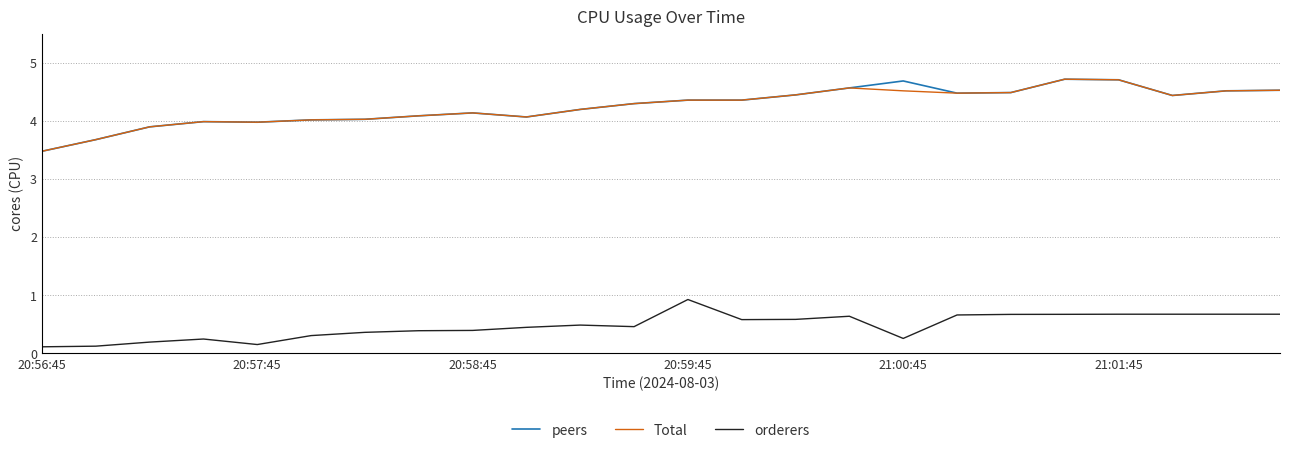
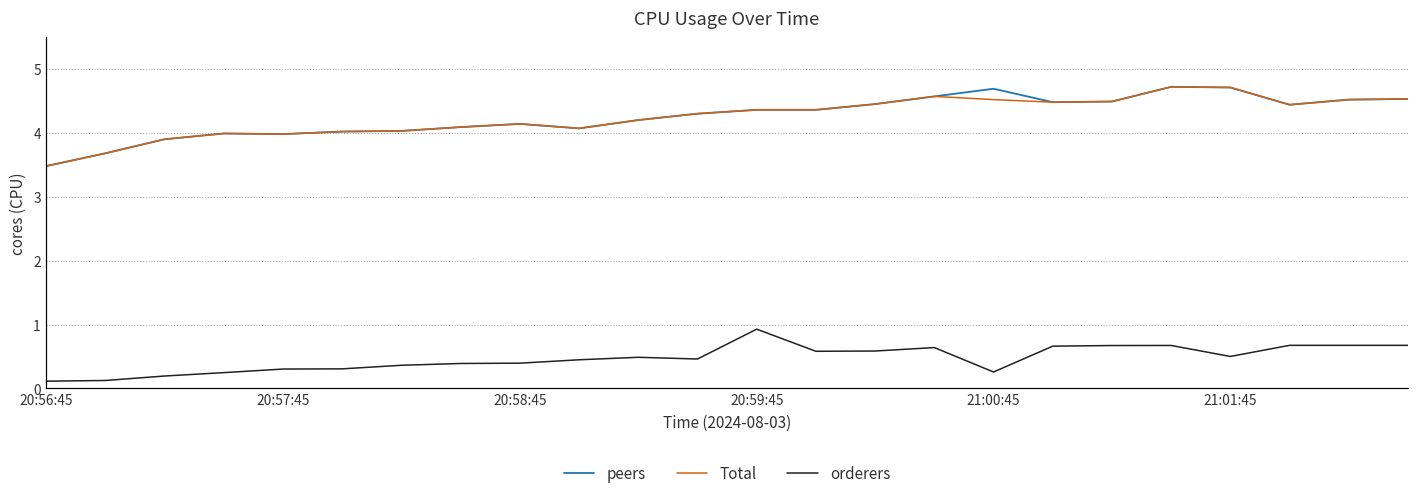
  {
    "peers": {
      "21:00:45": 4.7
    },
    "Total": {
      "21:00:45": 4.5
    },
    "orderers": {
      "20:56:45": 0.1,
-     "20:57:45": 0.2,
+     "20:57:45": 0.3,
      "20:58:45": 0.4,
      "20:59:45": 0.9,
      "21:00:45": 0.3,
-     "21:01:45": 0.7
+     "21:01:45": 0.5
    }
  }
